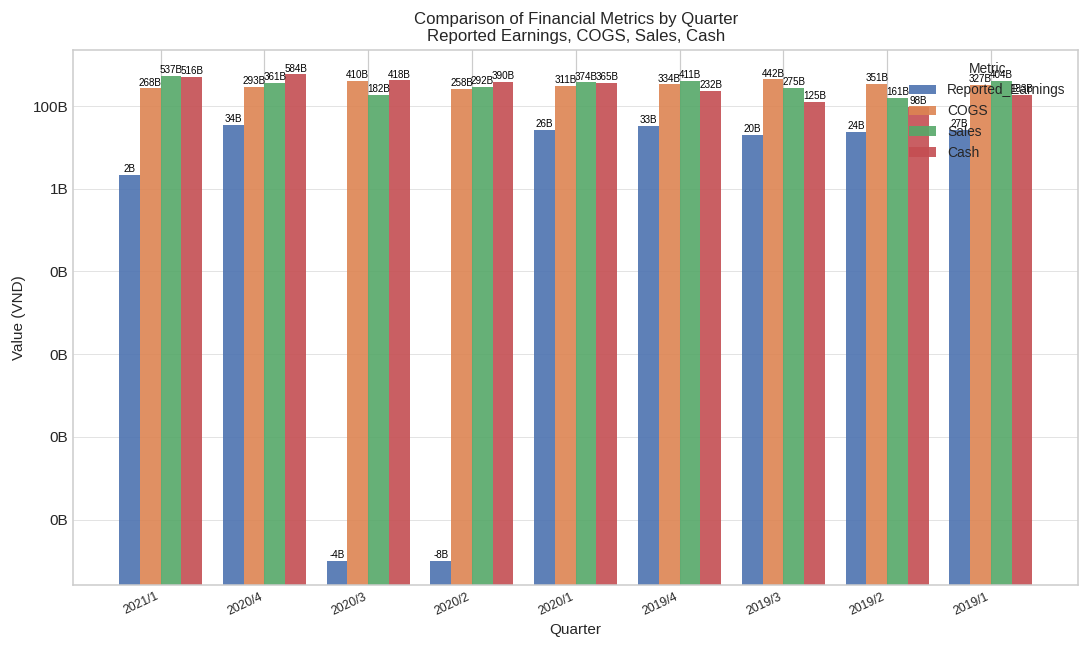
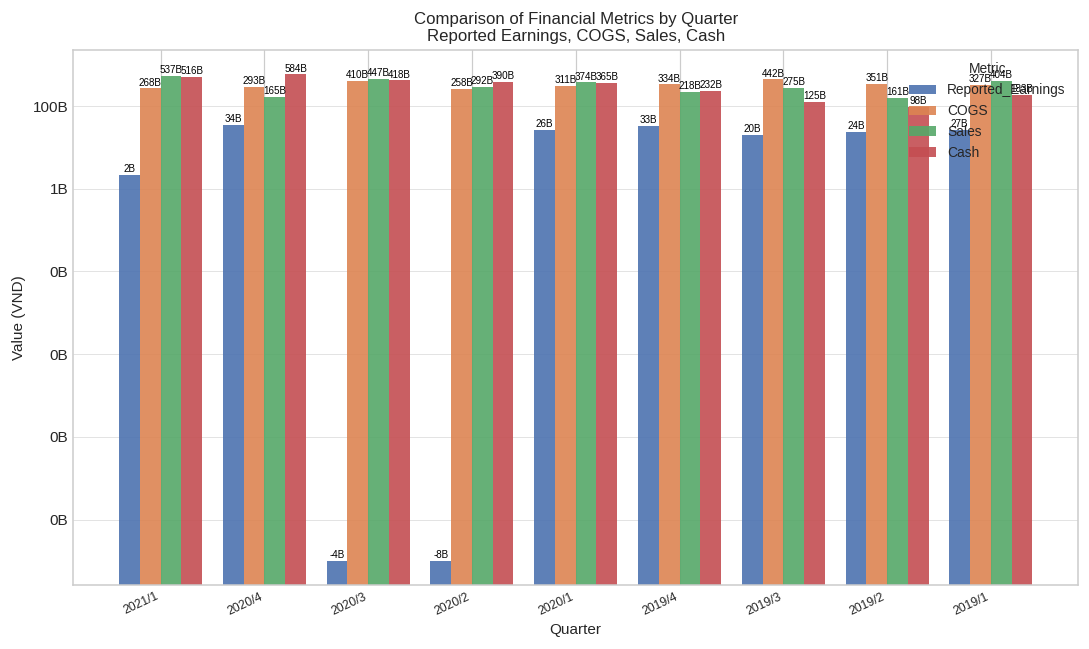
  {
    "Reported_Earnings": {
      "2021/1": "2B",
      "2020/4": "34B",
      "2020/1": "26B",
      "2019/4": "33B",
      "2019/3": "20B",
      "2019/2": "24B",
      "2019/1": "27B"
    },
    "Sales": {
      "2021/1": "537B",
-     "2020/4": "361B",
-     "2020/3": "182B",
+     "2020/4": "165B",
+     "2020/3": "447B",
      "2020/2": "292B",
      "2020/1": "374B",
-     "2019/4": "411B",
+     "2019/4": "218B",
      "2019/3": "275B",
      "2019/2": "161B",
      "2019/1": "404B"
    }
  }
